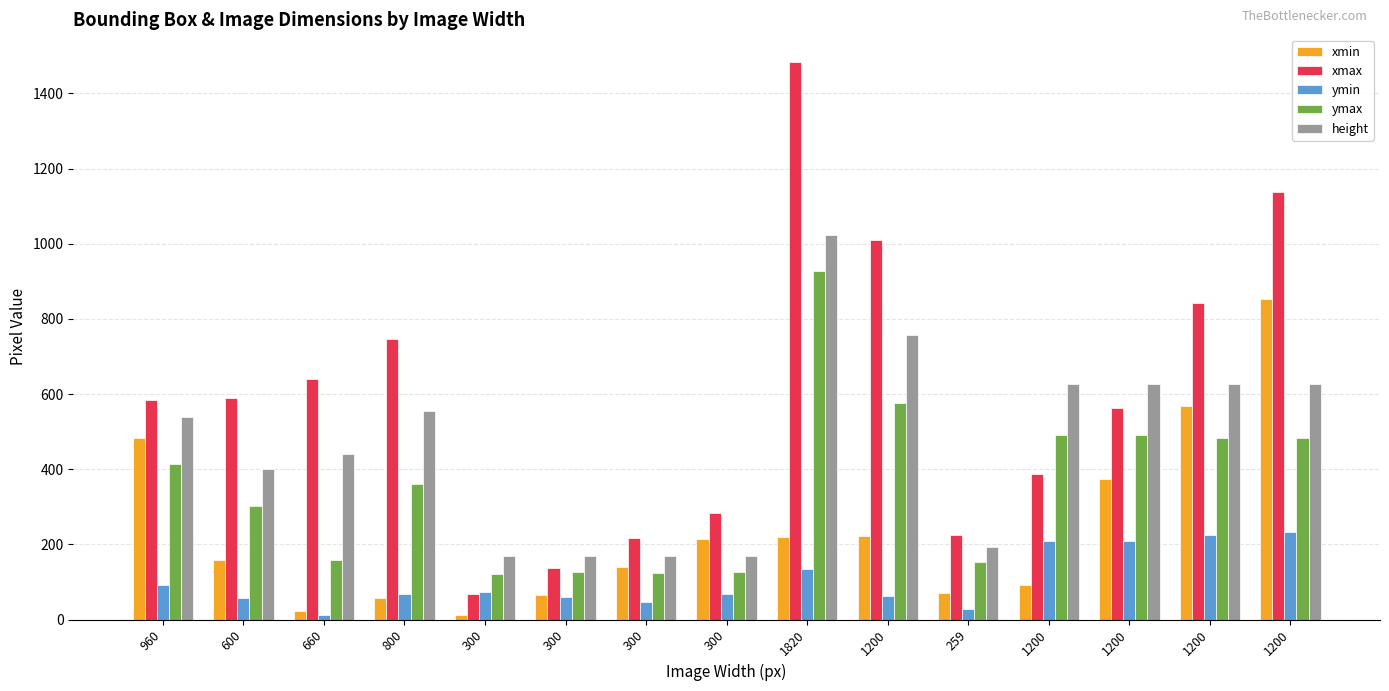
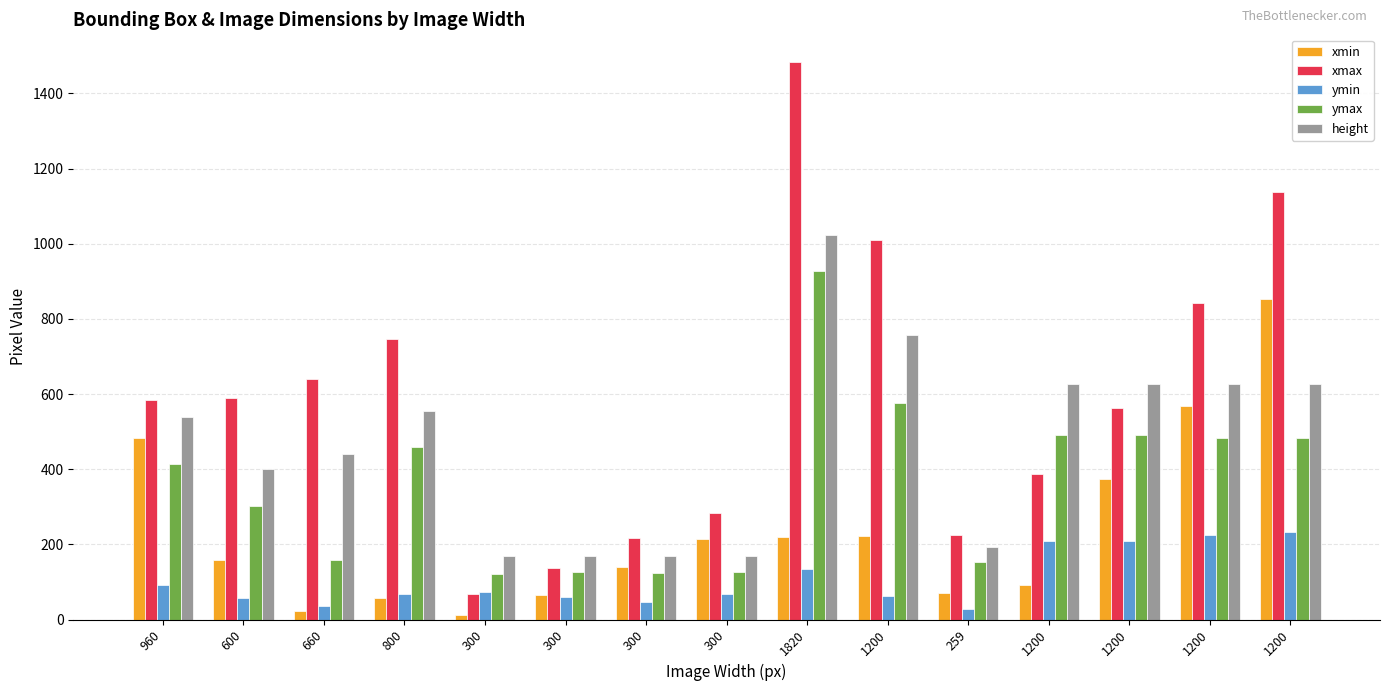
  {
    "xmin": {
      "960": 480,
      "600": 160,
      "660": 20,
      "800": 60,
      "1820": 220,
      "259": 70
    },
    "xmax": {
      "960": 580,
      "600": 590,
      "660": 640,
      "800": 750,
      "1820": 1480,
      "259": 230
    },
    "ymin": {
      "960": 90,
      "600": 60,
-     "660": 10,
+     "660": 40,
      "800": 70,
      "1820": 140,
      "259": 30
    },
    "ymax": {
      "960": 410,
      "600": 300,
      "660": 160,
-     "800": 360,
+     "800": 460,
      "1820": 930,
      "259": 150
    },
    "height": {
      "960": 540,
      "600": 400,
      "660": 440,
      "800": 550,
      "1820": 1020,
      "259": 190
    }
  }
